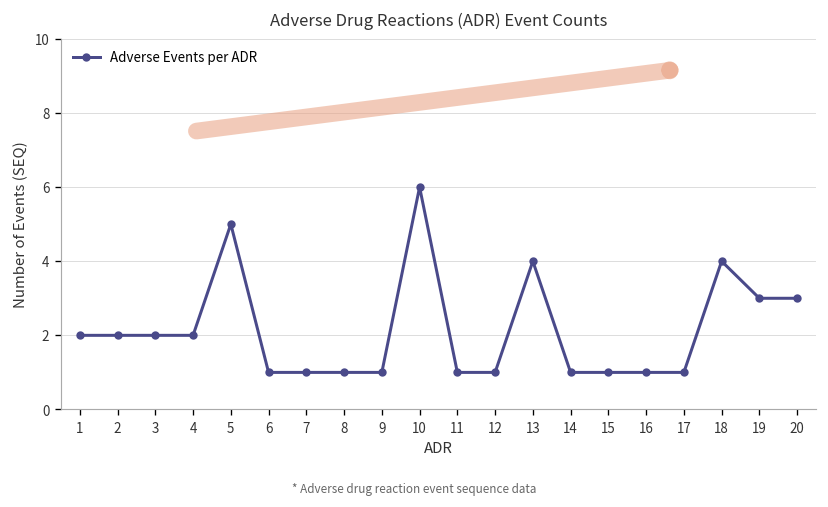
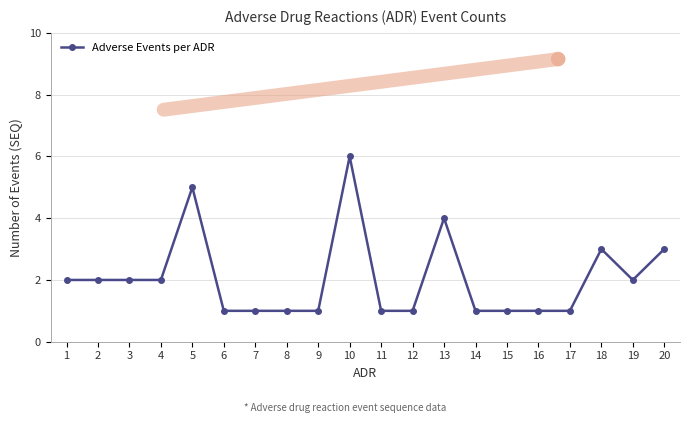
  {
    "1": 2,
    "2": 2,
    "3": 2,
    "4": 2,
    "5": 5,
    "6": 1,
    "7": 1,
    "8": 1,
    "9": 1,
    "10": 6,
    "11": 1,
    "12": 1,
    "13": 4,
    "14": 1,
    "15": 1,
    "16": 1,
    "17": 1,
-   "18": 4,
-   "19": 3,
+   "18": 3,
+   "19": 2,
    "20": 3
  }
